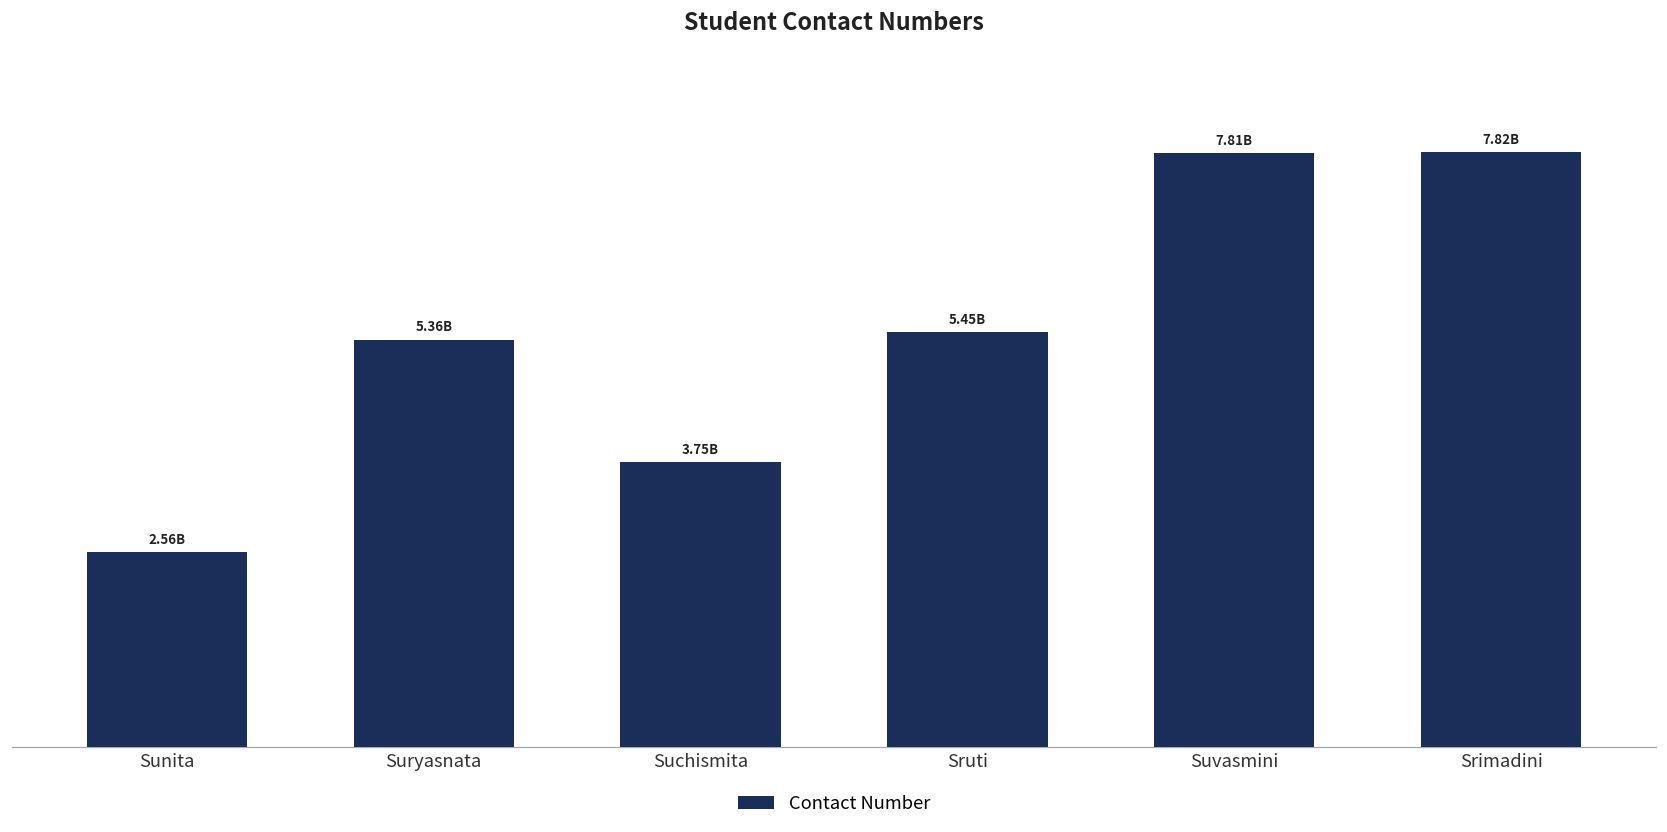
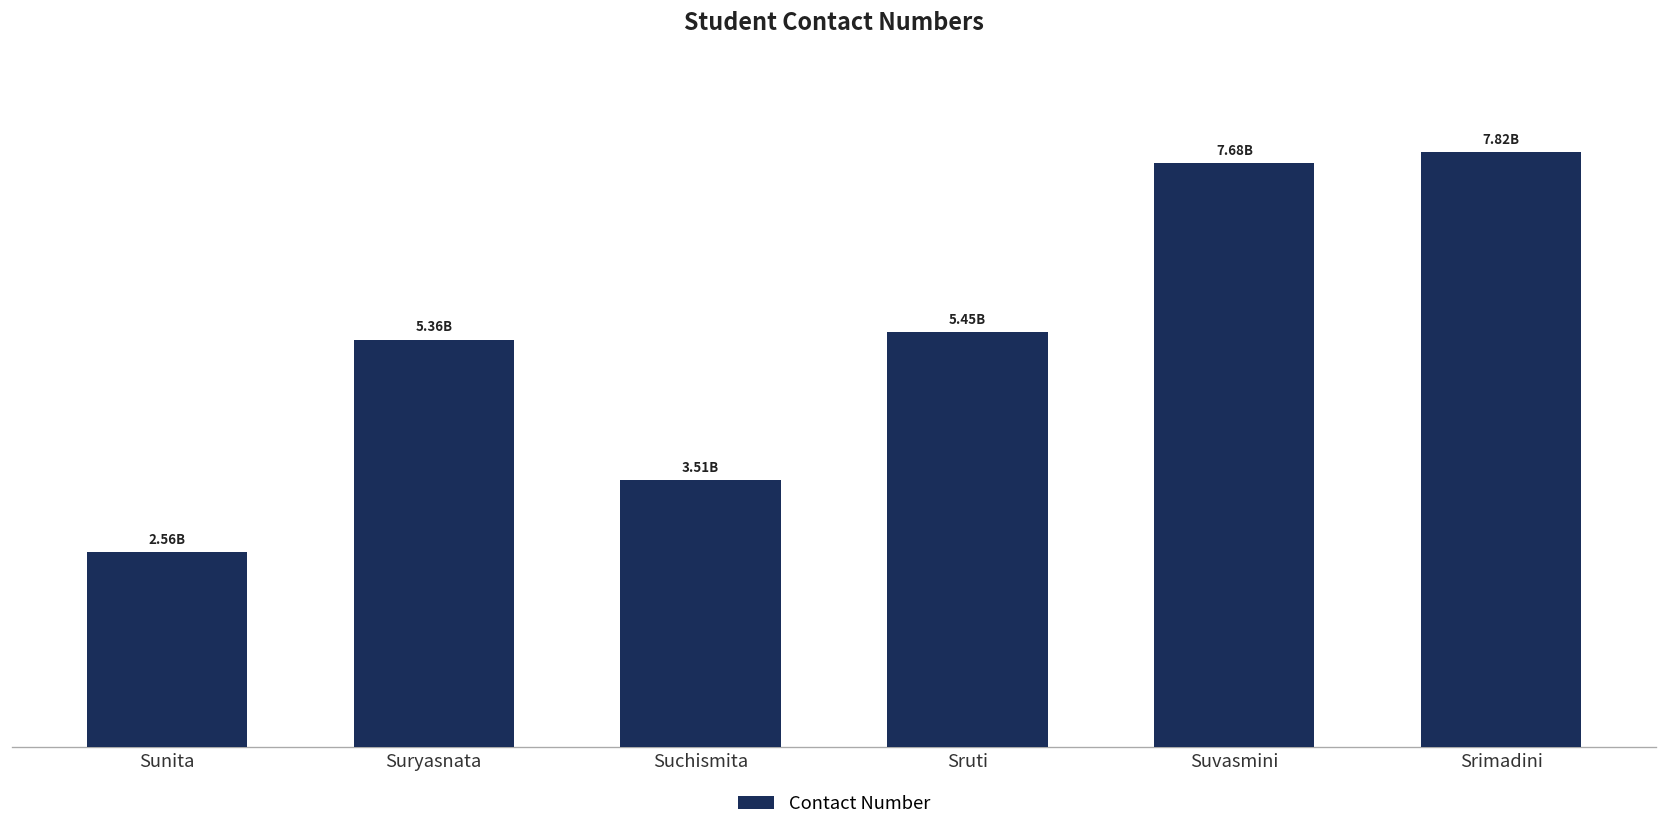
  {
    "Sunita": "2.56B",
    "Suryasnata": "5.36B",
-   "Suchismita": "3.75B",
+   "Suchismita": "3.51B",
    "Sruti": "5.45B",
-   "Suvasmini": "7.81B",
+   "Suvasmini": "7.68B",
    "Srimadini": "7.82B"
  }
